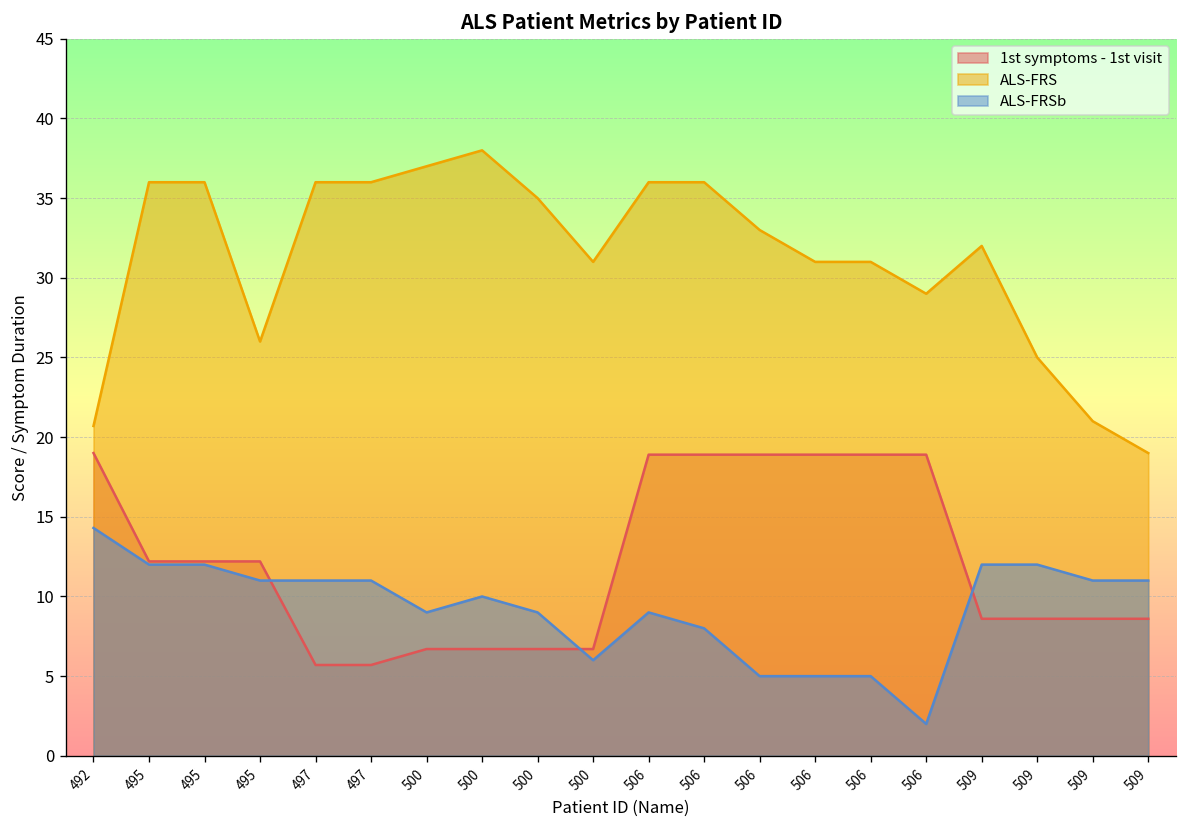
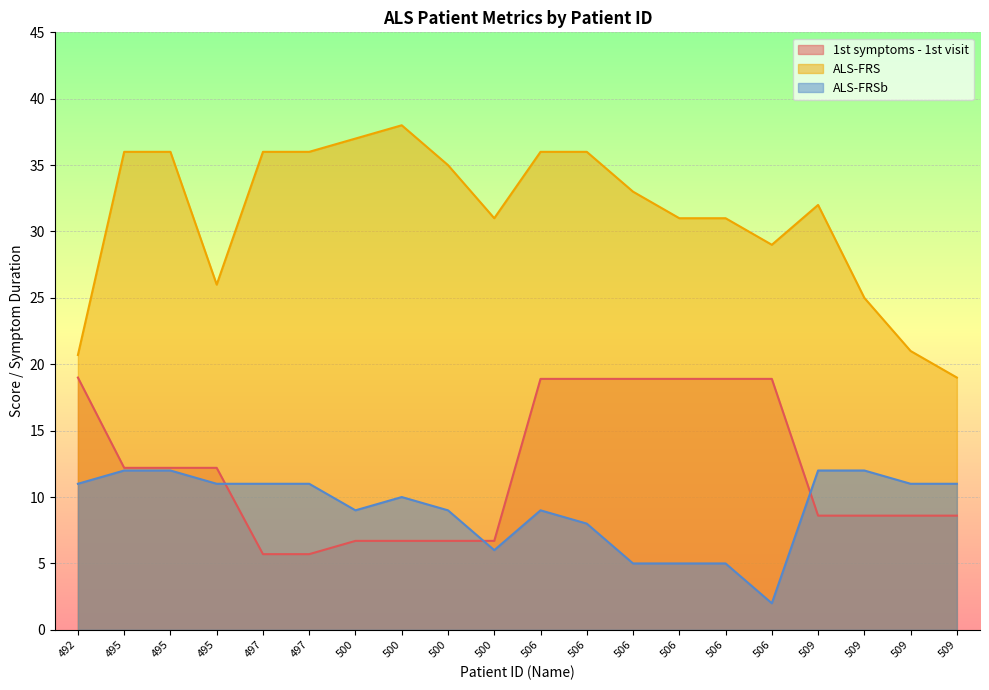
  {
    "1st symptoms - 1st visit": {
      "492": 19.0
    },
    "ALS-FRS": {
      "492": 20.7
    },
    "ALS-FRSb": {
-     "492": 14.3
+     "492": 11.0
    }
  }
